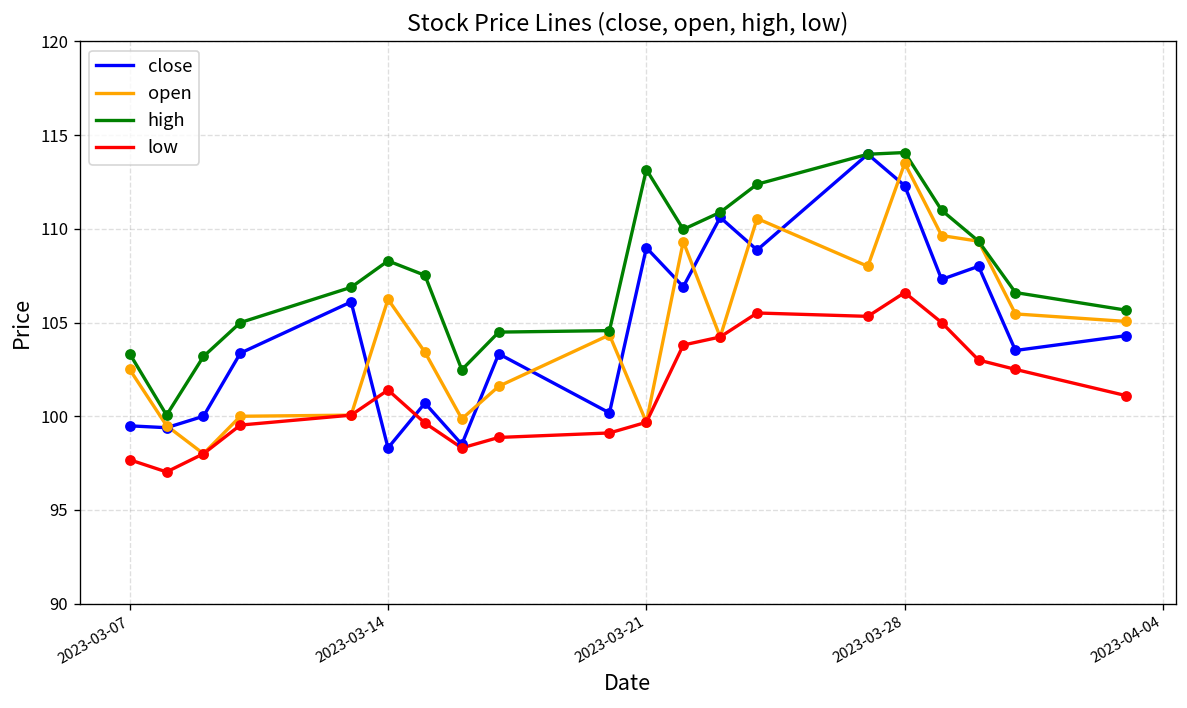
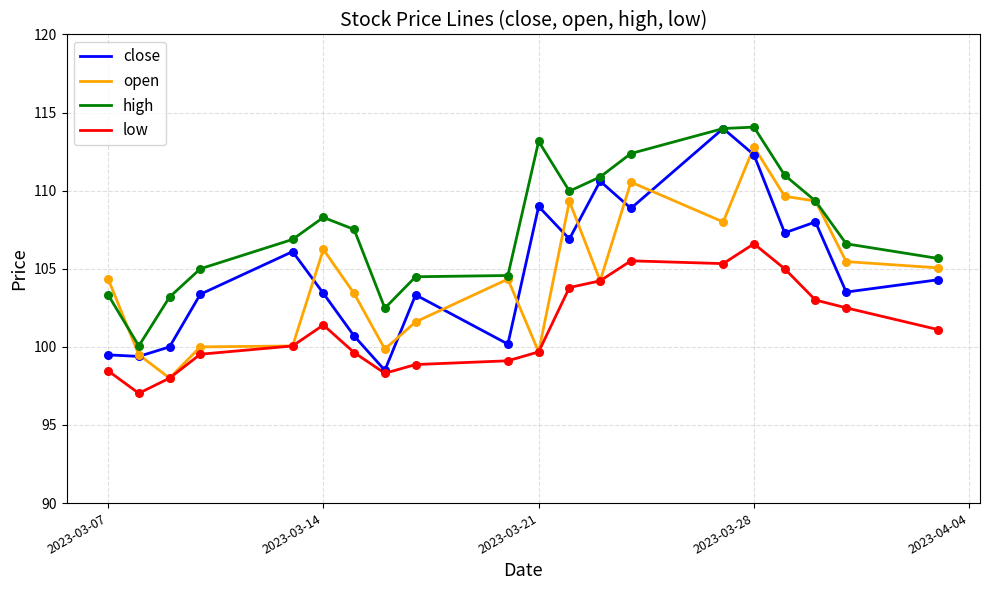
  {
    "close": {
      "2023-03-07": 99.5,
-     "2023-03-14": 98.3,
+     "2023-03-14": 103.4,
      "2023-03-21": 109.0,
      "2023-03-28": 112.3
    },
    "open": {
-     "2023-03-07": 102.5,
+     "2023-03-07": 104.4,
      "2023-03-14": 106.2,
-     "2023-03-28": 113.5
+     "2023-03-28": 112.8
    },
    "high": {
      "2023-03-07": 103.3,
      "2023-03-14": 108.3,
      "2023-03-21": 113.2,
      "2023-03-28": 114.1
    },
    "low": {
-     "2023-03-07": 97.7,
+     "2023-03-07": 98.5,
      "2023-03-14": 101.4,
      "2023-03-28": 106.6
    }
  }
